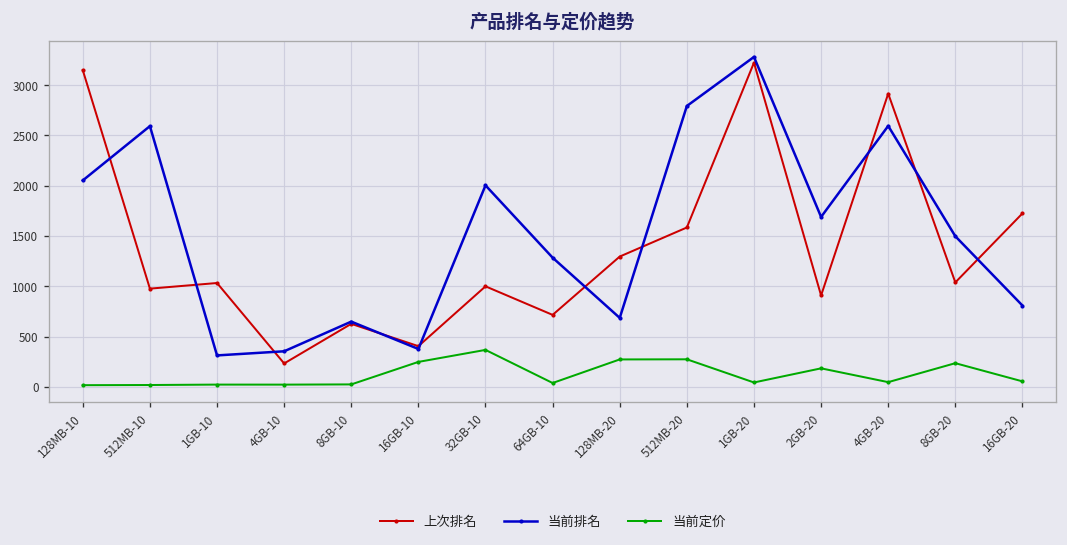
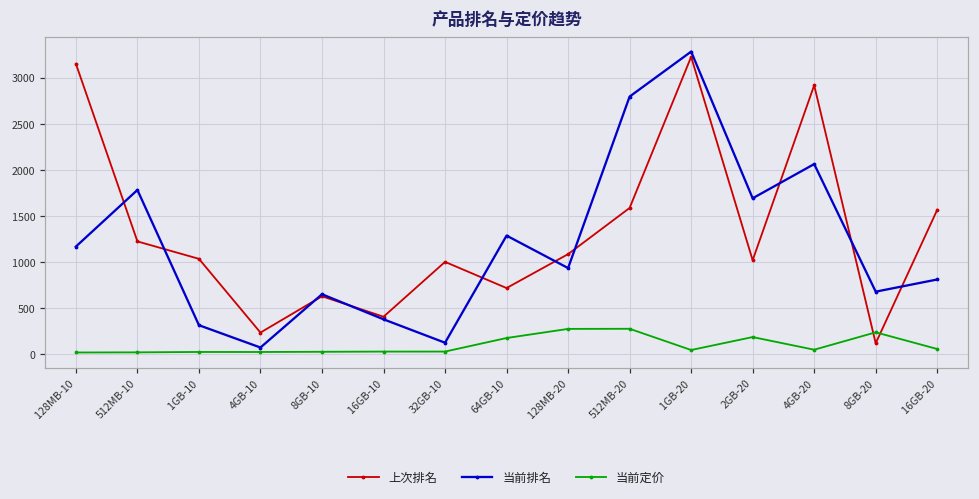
  {
    "上次排名": {
      "128MB-10": 3100,
-     "512MB-10": 1000,
+     "512MB-10": 1200,
      "1GB-10": 1000,
      "4GB-10": 200,
      "32GB-10": 1000,
      "64GB-10": 700,
-     "128MB-20": 1300,
+     "128MB-20": 1100,
      "512MB-20": 1600,
      "1GB-20": 3200,
-     "2GB-20": 900,
+     "2GB-20": 1000,
      "4GB-20": 2900,
-     "8GB-20": 1000,
-     "16GB-20": 1700
+     "8GB-20": 100,
+     "16GB-20": 1600
    },
    "当前排名": {
-     "128MB-10": 2100,
-     "512MB-10": 2600,
+     "128MB-10": 1200,
+     "512MB-10": 1800,
      "1GB-10": 300,
-     "4GB-10": 400,
-     "32GB-10": 2000,
+     "4GB-10": 100,
+     "32GB-10": 100,
      "64GB-10": 1300,
-     "128MB-20": 700,
+     "128MB-20": 900,
      "512MB-20": 2800,
      "1GB-20": 3300,
      "2GB-20": 1700,
-     "4GB-20": 2600,
-     "8GB-20": 1500,
+     "4GB-20": 2100,
+     "8GB-20": 700,
      "16GB-20": 800
    },
    "当前定价": {
      "128MB-10": 0,
      "512MB-10": 0,
      "1GB-10": 0,
      "4GB-10": 0,
      "8GB-10": 0,
-     "16GB-10": 200,
-     "32GB-10": 400,
-     "64GB-10": 0,
+     "16GB-10": 0,
+     "32GB-10": 0,
+     "64GB-10": 200,
      "128MB-20": 300,
      "512MB-20": 300,
      "1GB-20": 0,
      "2GB-20": 200,
      "4GB-20": 0,
      "8GB-20": 200,
      "16GB-20": 100
    }
  }
